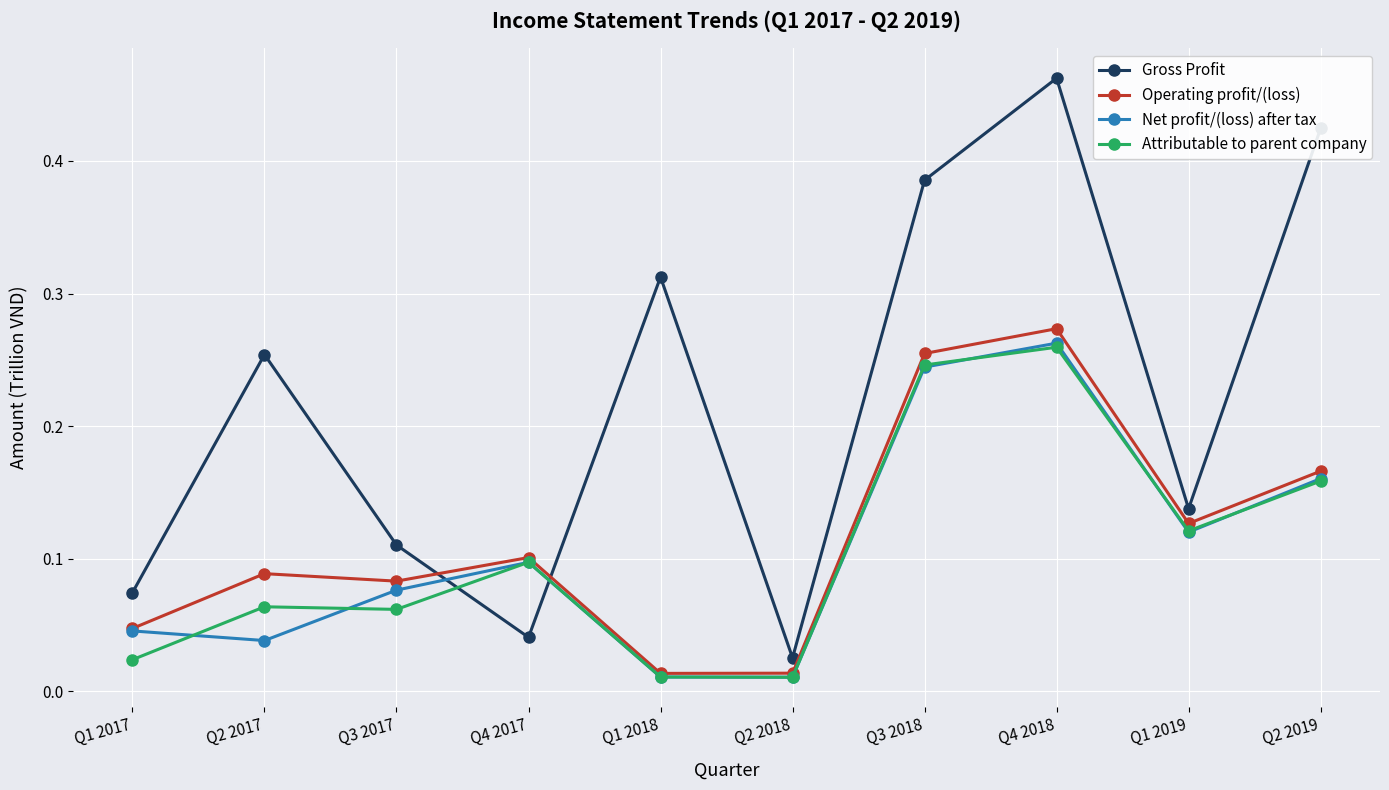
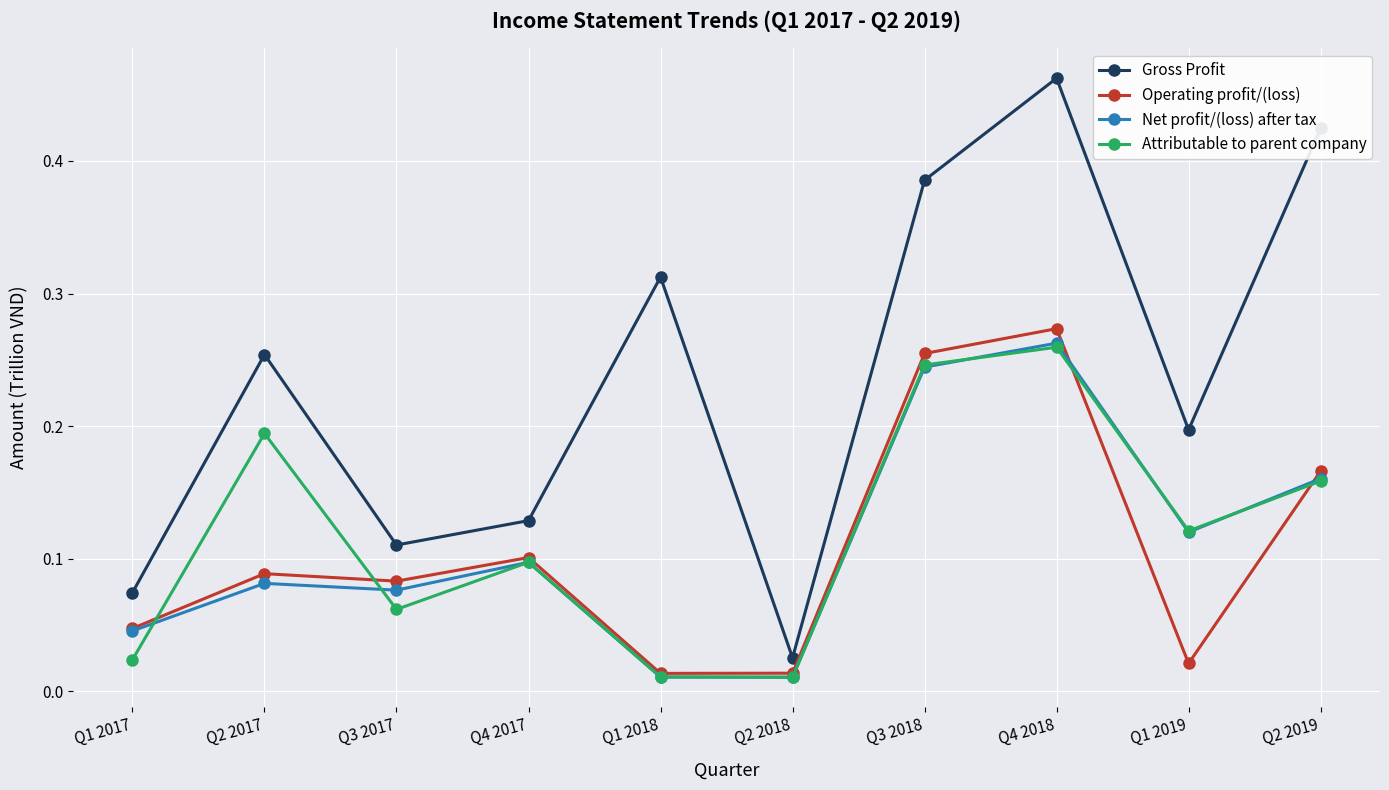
  {
    "Gross Profit": {
      "Q1 2017": 0.074,
      "Q2 2017": 0.254,
      "Q3 2017": 0.110,
-     "Q4 2017": 0.041,
+     "Q4 2017": 0.129,
      "Q1 2018": 0.312,
      "Q2 2018": 0.025,
      "Q3 2018": 0.386,
      "Q4 2018": 0.462,
-     "Q1 2019": 0.138
+     "Q1 2019": 0.197
    },
    "Operating profit/(loss)": {
      "Q2 2017": 0.089,
      "Q3 2017": 0.083,
      "Q4 2017": 0.101,
      "Q1 2018": 0.013,
      "Q2 2018": 0.014,
      "Q3 2018": 0.255,
      "Q4 2018": 0.273,
-     "Q1 2019": 0.127,
+     "Q1 2019": 0.021,
      "Q2 2019": 0.166
    },
    "Net profit/(loss) after tax": {
-     "Q2 2017": 0.038,
+     "Q2 2017": 0.081,
      "Q3 2017": 0.076,
      "Q4 2018": 0.263
    },
    "Attributable to parent company": {
      "Q1 2017": 0.024,
-     "Q2 2017": 0.064,
+     "Q2 2017": 0.194,
      "Q3 2017": 0.062,
      "Q4 2018": 0.260
    }
  }
